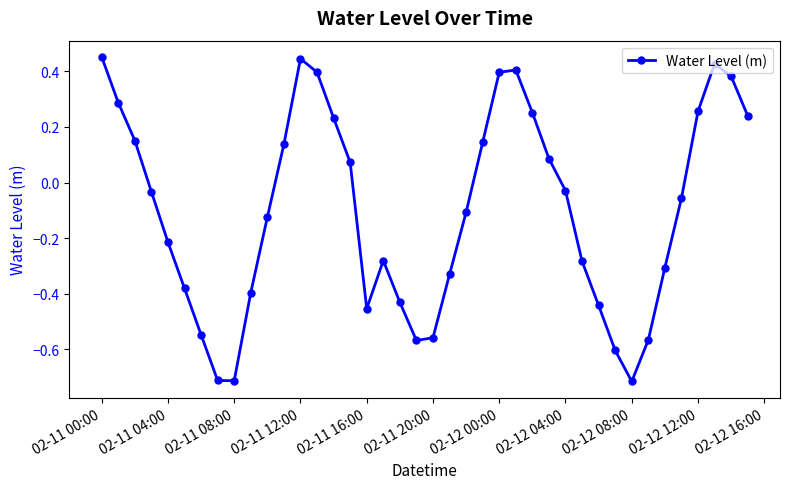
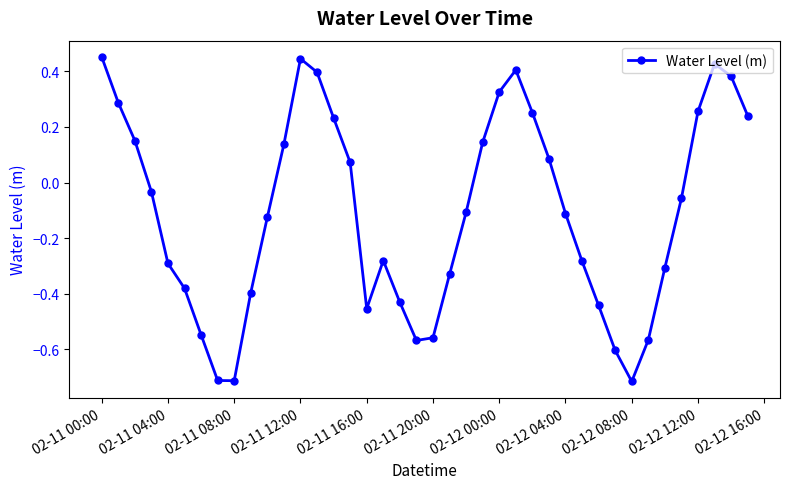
  {
    "02-11 00:00": 0.45,
-   "02-11 04:00": -0.21,
+   "02-11 04:00": -0.29,
    "02-11 08:00": -0.71,
    "02-11 12:00": 0.45,
    "02-11 16:00": -0.45,
    "02-11 20:00": -0.56,
-   "02-12 00:00": 0.40,
-   "02-12 04:00": -0.03,
+   "02-12 00:00": 0.33,
+   "02-12 04:00": -0.11,
    "02-12 08:00": -0.72,
    "02-12 12:00": 0.26
  }
